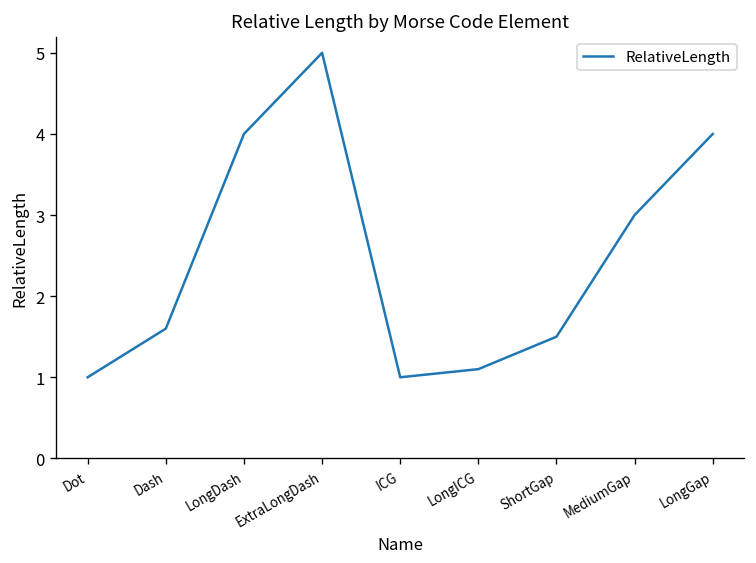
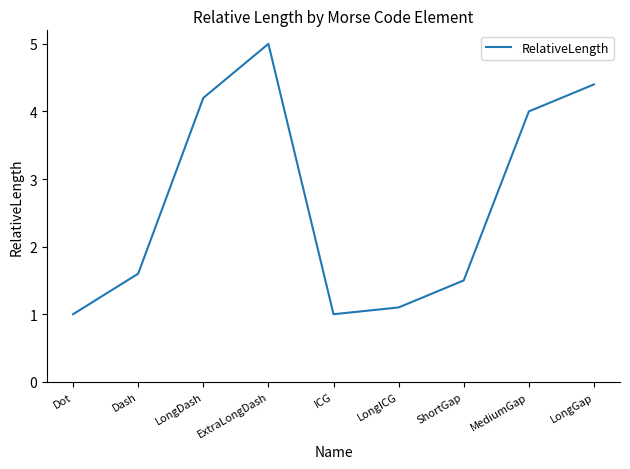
  {
    "Dot": 1.0,
    "Dash": 1.6,
-   "LongDash": 4.0,
+   "LongDash": 4.2,
    "ExtraLongDash": 5.0,
    "ICG": 1.0,
    "LongICG": 1.1,
    "ShortGap": 1.5,
-   "MediumGap": 3,
-   "LongGap": 4.0
+   "MediumGap": 4,
+   "LongGap": 4.4
  }
